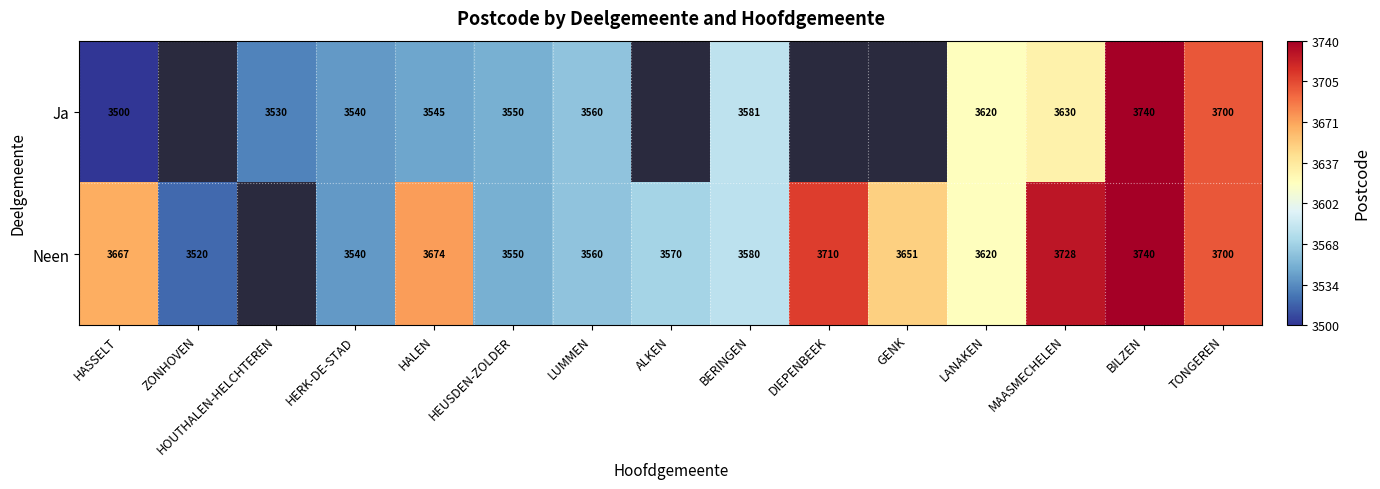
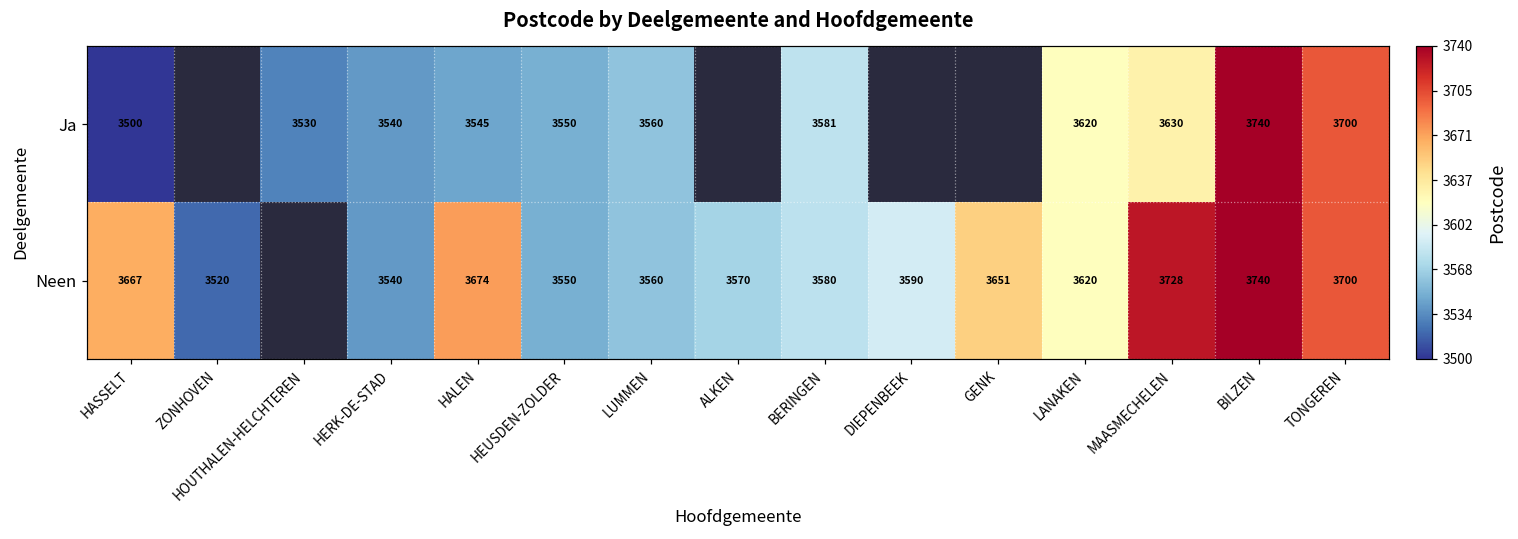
  {
    "Ja": {
      "HASSELT": 3500,
      "HOUTHALEN-HELCHTEREN": 3530,
      "HERK-DE-STAD": 3540,
      "HALEN": 3545,
      "HEUSDEN-ZOLDER": 3550,
      "LUMMEN": 3560,
      "BERINGEN": 3581,
      "LANAKEN": 3620,
      "MAASMECHELEN": 3630,
      "BILZEN": 3740,
      "TONGEREN": 3700
    },
    "Neen": {
      "HASSELT": 3667,
      "ZONHOVEN": 3520,
      "HERK-DE-STAD": 3540,
      "HALEN": 3674,
      "HEUSDEN-ZOLDER": 3550,
      "LUMMEN": 3560,
      "ALKEN": 3570,
      "BERINGEN": 3580,
-     "DIEPENBEEK": 3710,
+     "DIEPENBEEK": 3590,
      "GENK": 3651,
      "LANAKEN": 3620,
      "MAASMECHELEN": 3728,
      "BILZEN": 3740,
      "TONGEREN": 3700
    }
  }
